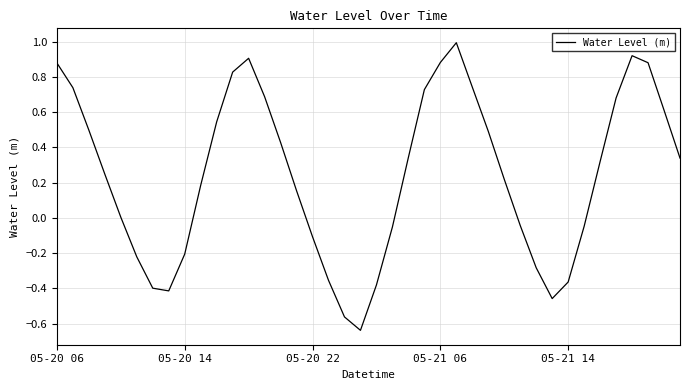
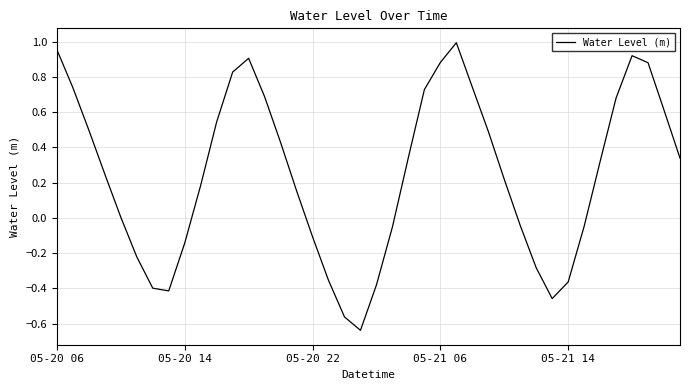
  {
-   "05-20 06": 0.88,
-   "05-20 14": -0.21,
+   "05-20 06": 0.95,
+   "05-20 14": -0.14,
    "05-20 22": -0.11,
    "05-21 06": 0.88,
    "05-21 14": -0.36
  }
